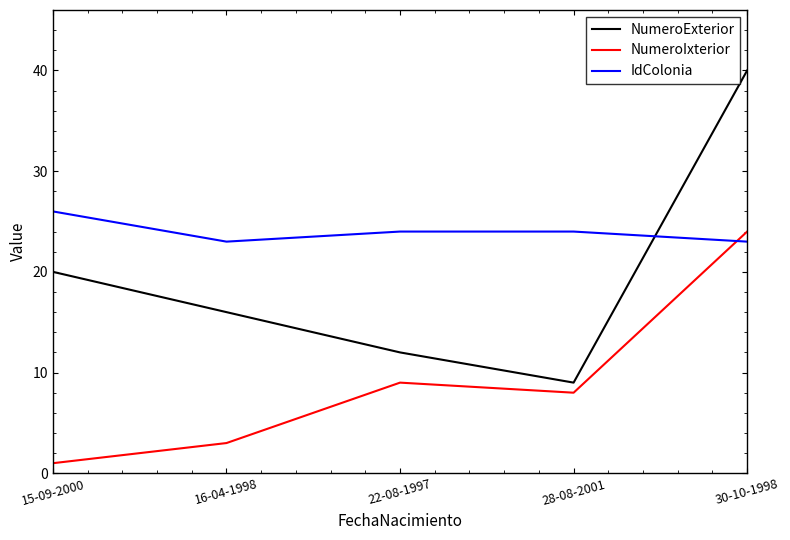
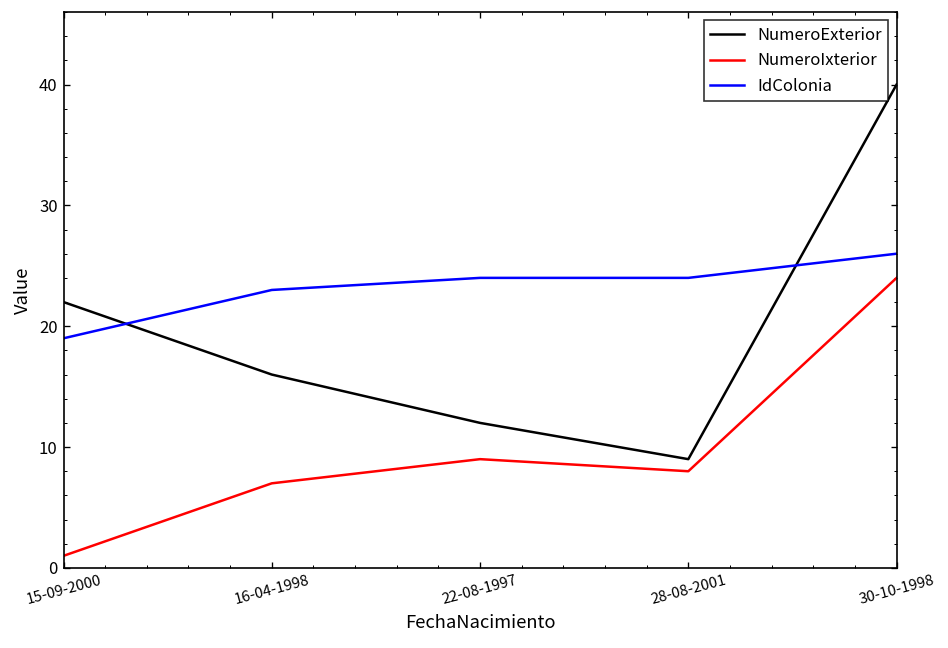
  {
    "NumeroExterior": {
-     "15-09-2000": 20,
+     "15-09-2000": 22,
      "16-04-1998": 16,
      "22-08-1997": 12,
      "28-08-2001": 9,
      "30-10-1998": 40
    },
    "NumeroIxterior": {
      "15-09-2000": 1,
-     "16-04-1998": 3,
+     "16-04-1998": 7,
      "22-08-1997": 9,
      "28-08-2001": 8,
      "30-10-1998": 24
    },
    "IdColonia": {
-     "15-09-2000": 26,
+     "15-09-2000": 19,
      "16-04-1998": 23,
      "22-08-1997": 24,
      "28-08-2001": 24,
-     "30-10-1998": 23
+     "30-10-1998": 26
    }
  }
